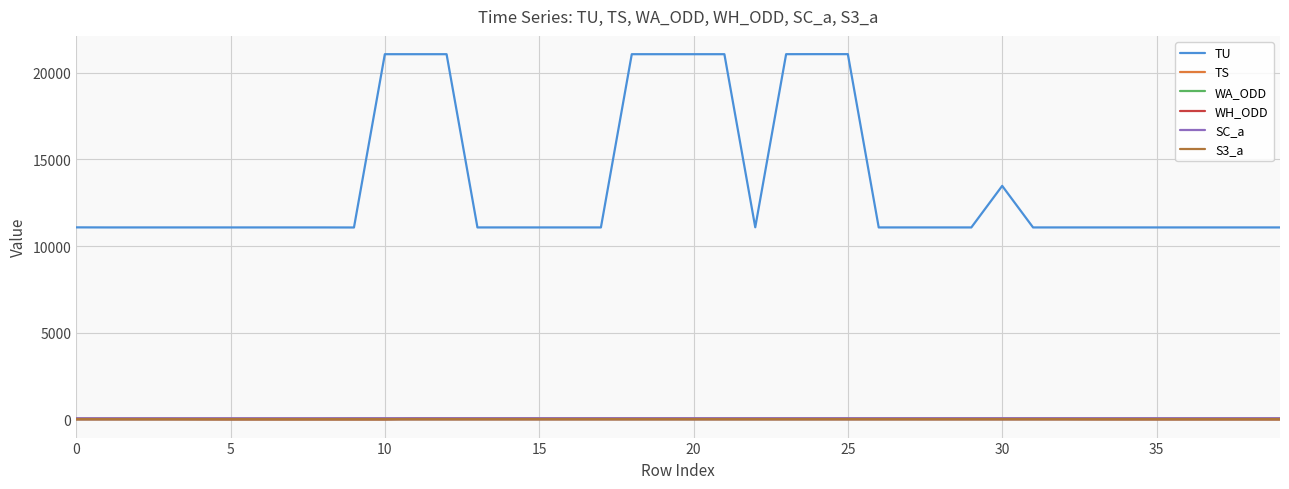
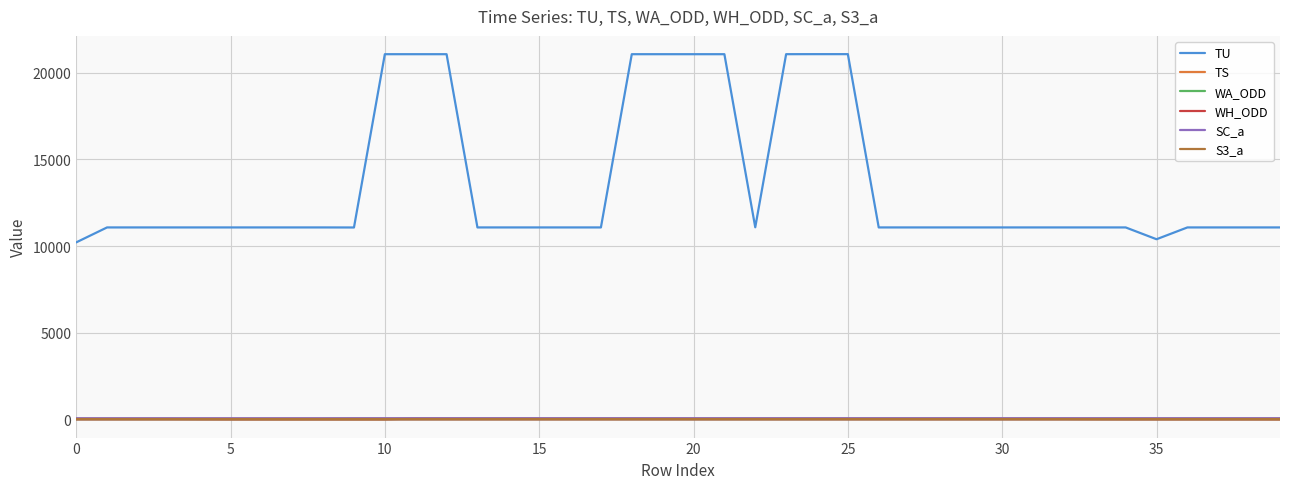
  {
    "TU": {
-     "0": 11100,
+     "0": 10200,
      "5": 11100,
      "10": 21100,
      "15": 11100,
      "20": 21100,
      "25": 21100,
-     "30": 13500,
-     "35": 11100
+     "30": 11100,
+     "35": 10400
    }
  }
